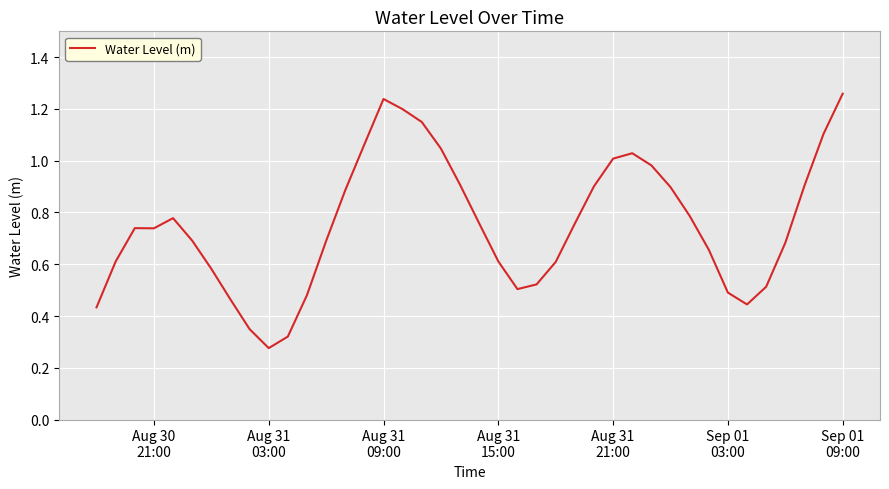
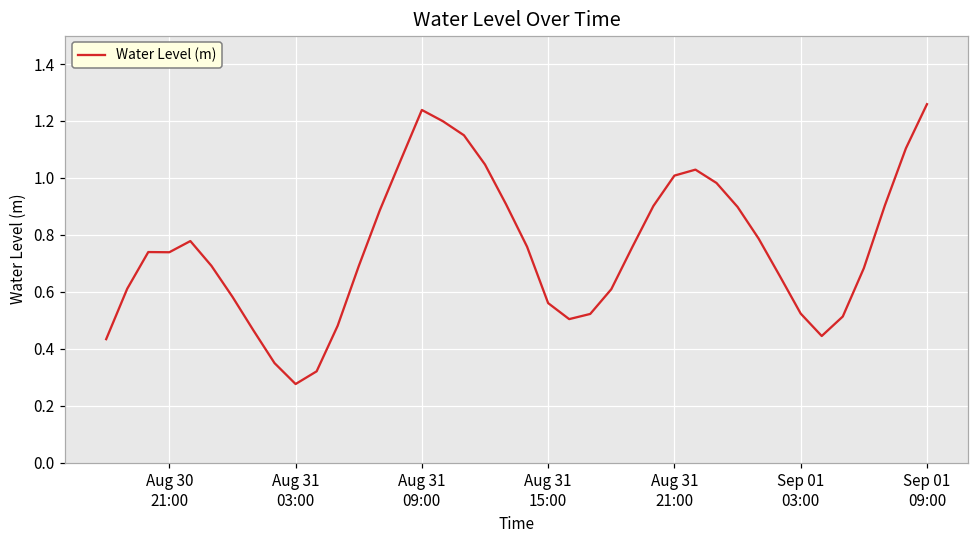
  {
    "Aug 30 21:00": 0.74,
    "Aug 31 03:00": 0.28,
    "Aug 31 09:00": 1.24,
-   "Aug 31 15:00": 0.61,
+   "Aug 31 15:00": 0.56,
    "Aug 31 21:00": 1.01,
-   "Sep 01 03:00": 0.49,
+   "Sep 01 03:00": 0.52,
    "Sep 01 09:00": 1.26
  }
